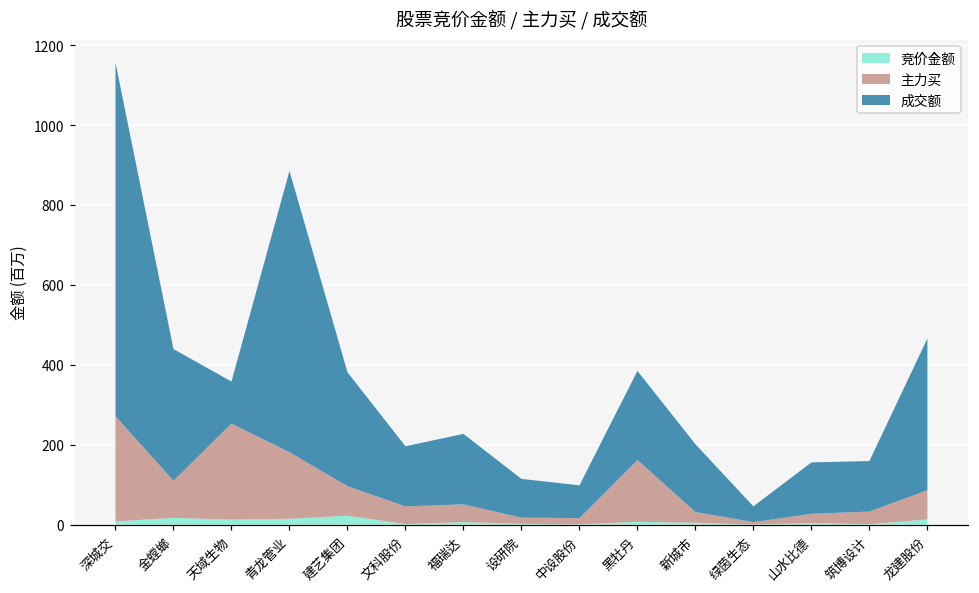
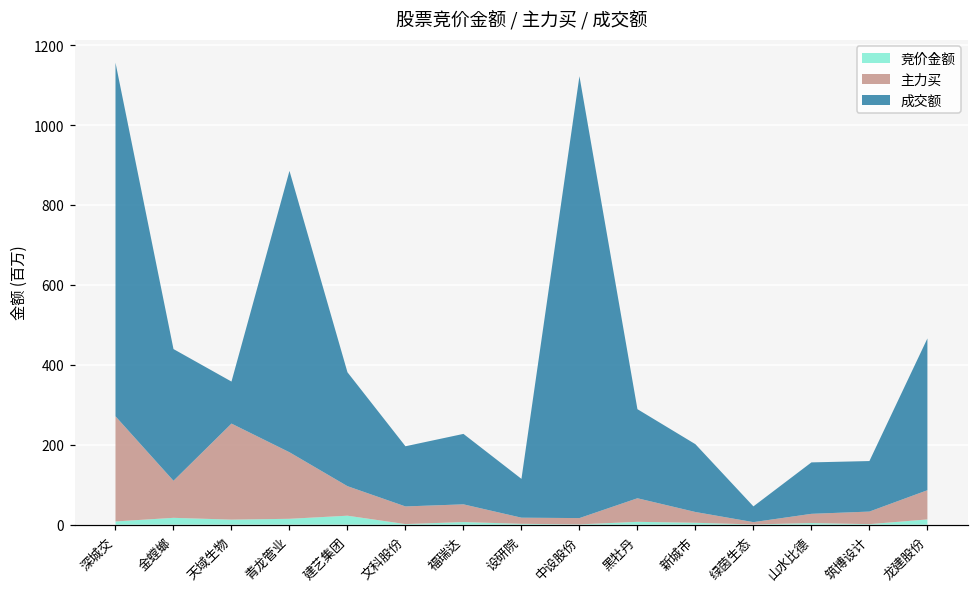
  {
    "竞价金额": {
      "深城交": 10,
      "金螳螂": 20,
      "天域生物": 10,
      "青龙管业": 10,
      "建艺集团": 20,
      "黑牡丹": 10,
      "龙建股份": 10
    },
    "主力买": {
      "深城交": 260,
      "金螳螂": 90,
      "天域生物": 240,
      "青龙管业": 170,
      "建艺集团": 70,
      "文科股份": 40,
      "福瑞达": 40,
      "设研院": 20,
      "中设股份": 20,
-     "黑牡丹": 150,
+     "黑牡丹": 60,
      "新城市": 30,
      "山水比德": 20,
      "筑博设计": 30,
      "龙建股份": 70
    },
    "成交额": {
      "深城交": 880,
      "金螳螂": 330,
      "天域生物": 110,
      "青龙管业": 700,
      "建艺集团": 280,
      "文科股份": 150,
      "福瑞达": 180,
      "设研院": 100,
-     "中设股份": 80,
+     "中设股份": 1110,
      "黑牡丹": 220,
      "新城市": 170,
      "绿茵生态": 40,
      "山水比德": 130,
      "筑博设计": 130,
      "龙建股份": 380
    }
  }
